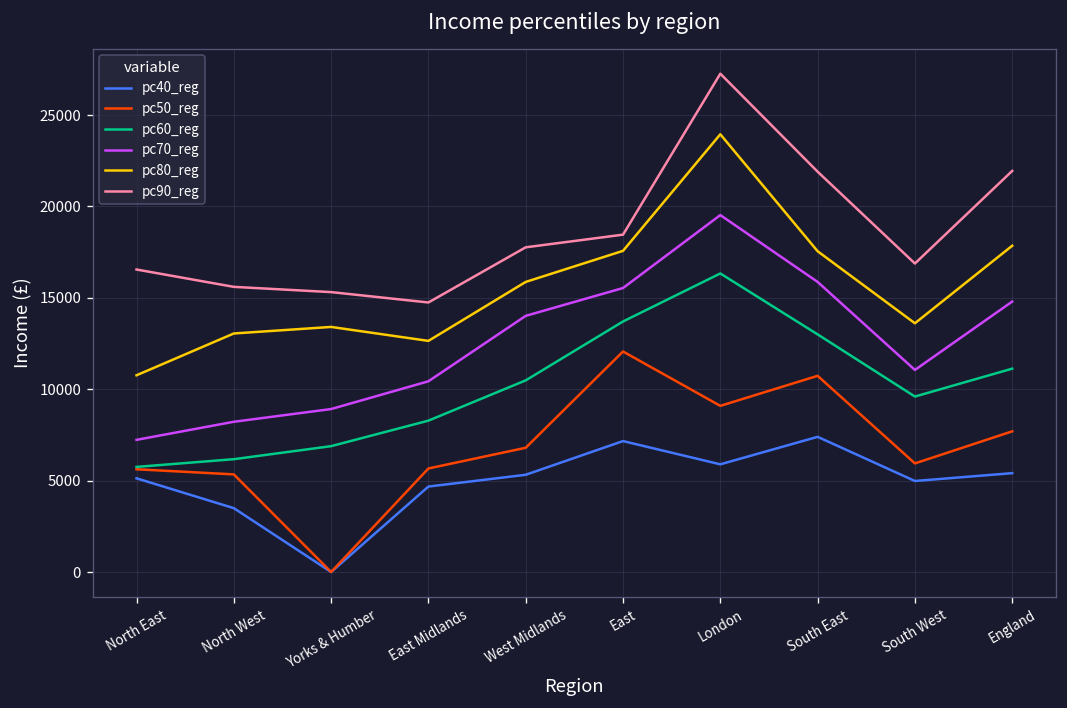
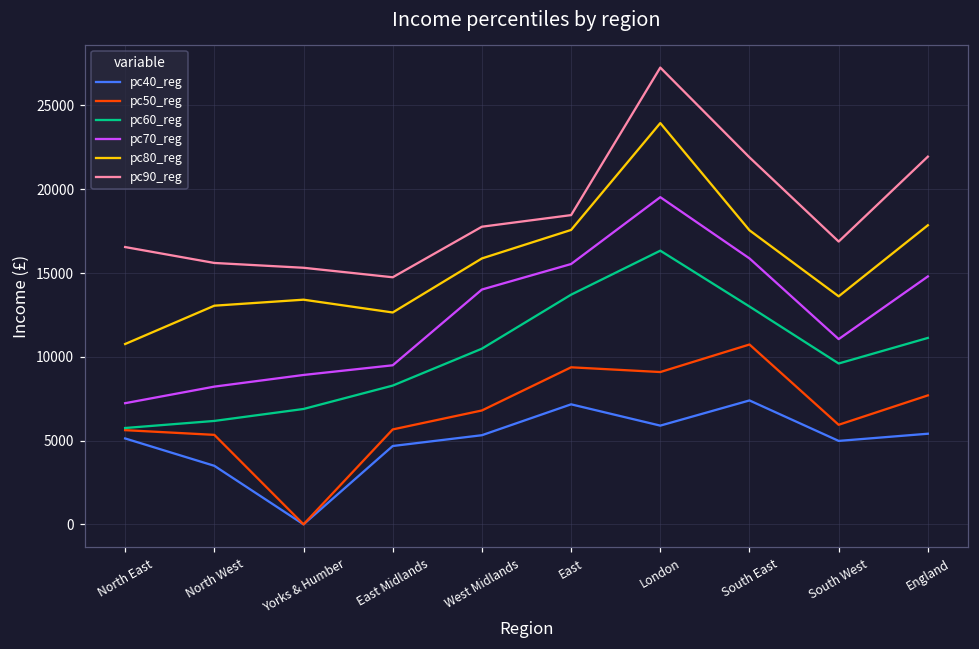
  {
    "pc40_reg": {
      "North East": 5100,
      "North West": 3500,
      "East Midlands": 4700,
      "West Midlands": 5300,
      "East": 7200,
      "London": 5900,
      "South East": 7400,
      "South West": 5000,
      "England": 5400
    },
    "pc50_reg": {
      "North West": 5300,
      "East Midlands": 5700,
      "West Midlands": 6800,
-     "East": 12100,
+     "East": 9400,
      "London": 9100,
      "South East": 10700,
      "South West": 5900,
      "England": 7700
    },
    "pc60_reg": {
      "North West": 6200,
      "Yorks & Humber": 6900,
      "East Midlands": 8300,
      "West Midlands": 10500,
      "East": 13700,
      "London": 16300,
      "South East": 13000,
      "South West": 9600,
      "England": 11100
    },
    "pc70_reg": {
      "North East": 7200,
      "North West": 8200,
      "Yorks & Humber": 8900,
-     "East Midlands": 10400,
+     "East Midlands": 9500,
      "West Midlands": 14000,
      "East": 15500,
      "London": 19500,
      "South East": 15900,
      "South West": 11100,
      "England": 14800
    },
    "pc80_reg": {
      "North East": 10800,
      "North West": 13000,
      "Yorks & Humber": 13400,
      "East Midlands": 12600,
      "West Midlands": 15900,
      "East": 17600,
      "London": 23900,
      "South East": 17500,
      "South West": 13600,
      "England": 17800
    },
    "pc90_reg": {
      "North East": 16500,
      "North West": 15600,
      "Yorks & Humber": 15300,
      "East Midlands": 14700,
      "West Midlands": 17800,
      "East": 18500,
      "London": 27300,
      "South East": 21900,
      "South West": 16900,
      "England": 21900
    }
  }
